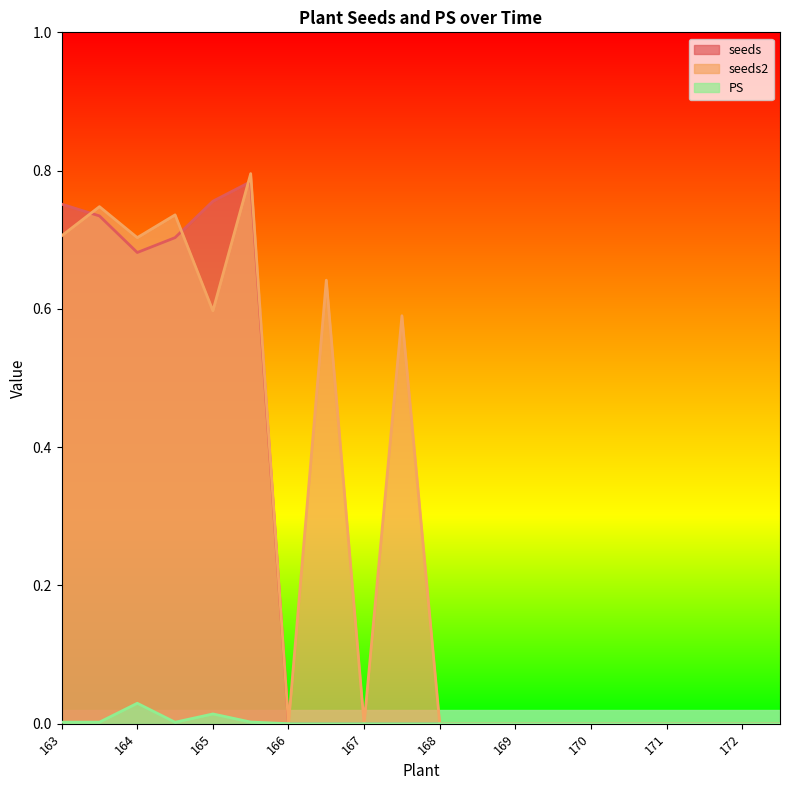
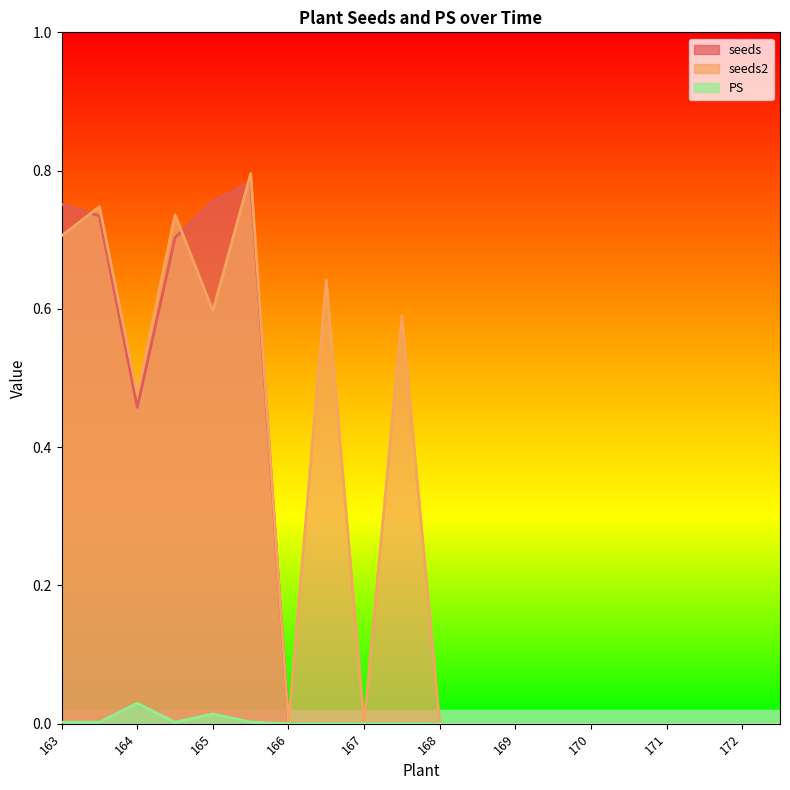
  {
    "seeds": {
      "163": 0.75,
-     "164": 0.68,
+     "164": 0.46,
      "165": 0.76
    },
    "seeds2": {
      "163": 0.71,
-     "164": 0.70,
+     "164": 0.48,
      "165": 0.60
    },
    "PS": {
      "164": 0.03
    }
  }
